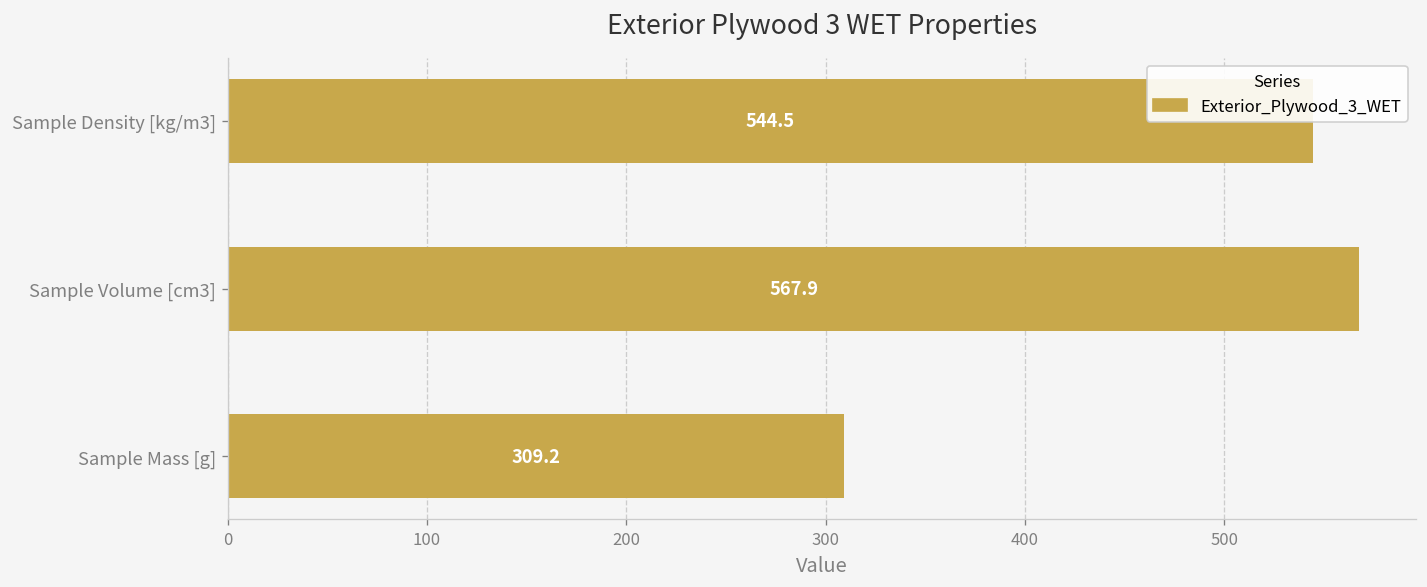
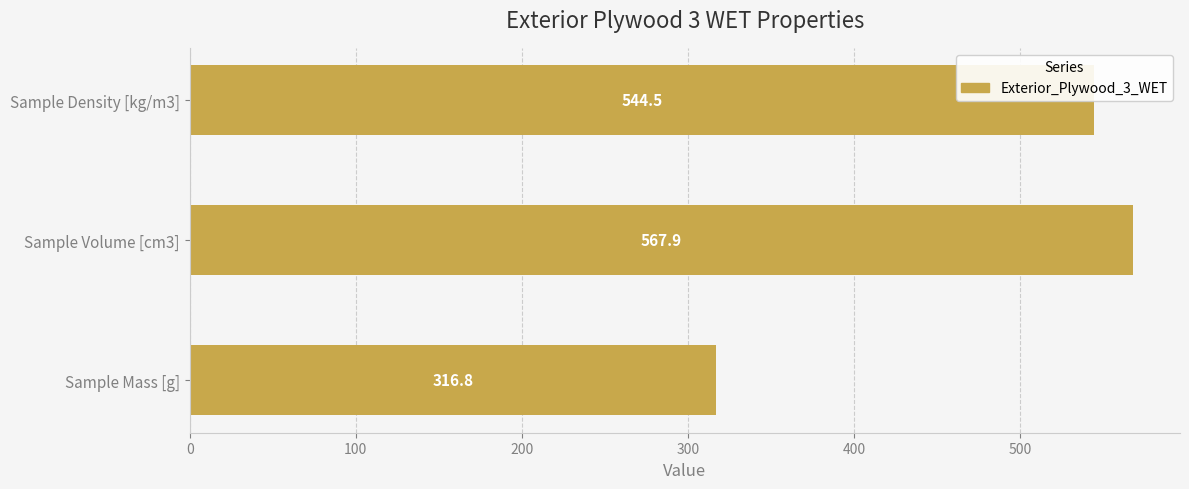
  {
    "Sample Volume [cm3]": 567.9,
-   "Sample Mass [g]": 309.2
+   "Sample Mass [g]": 316.8
  }
